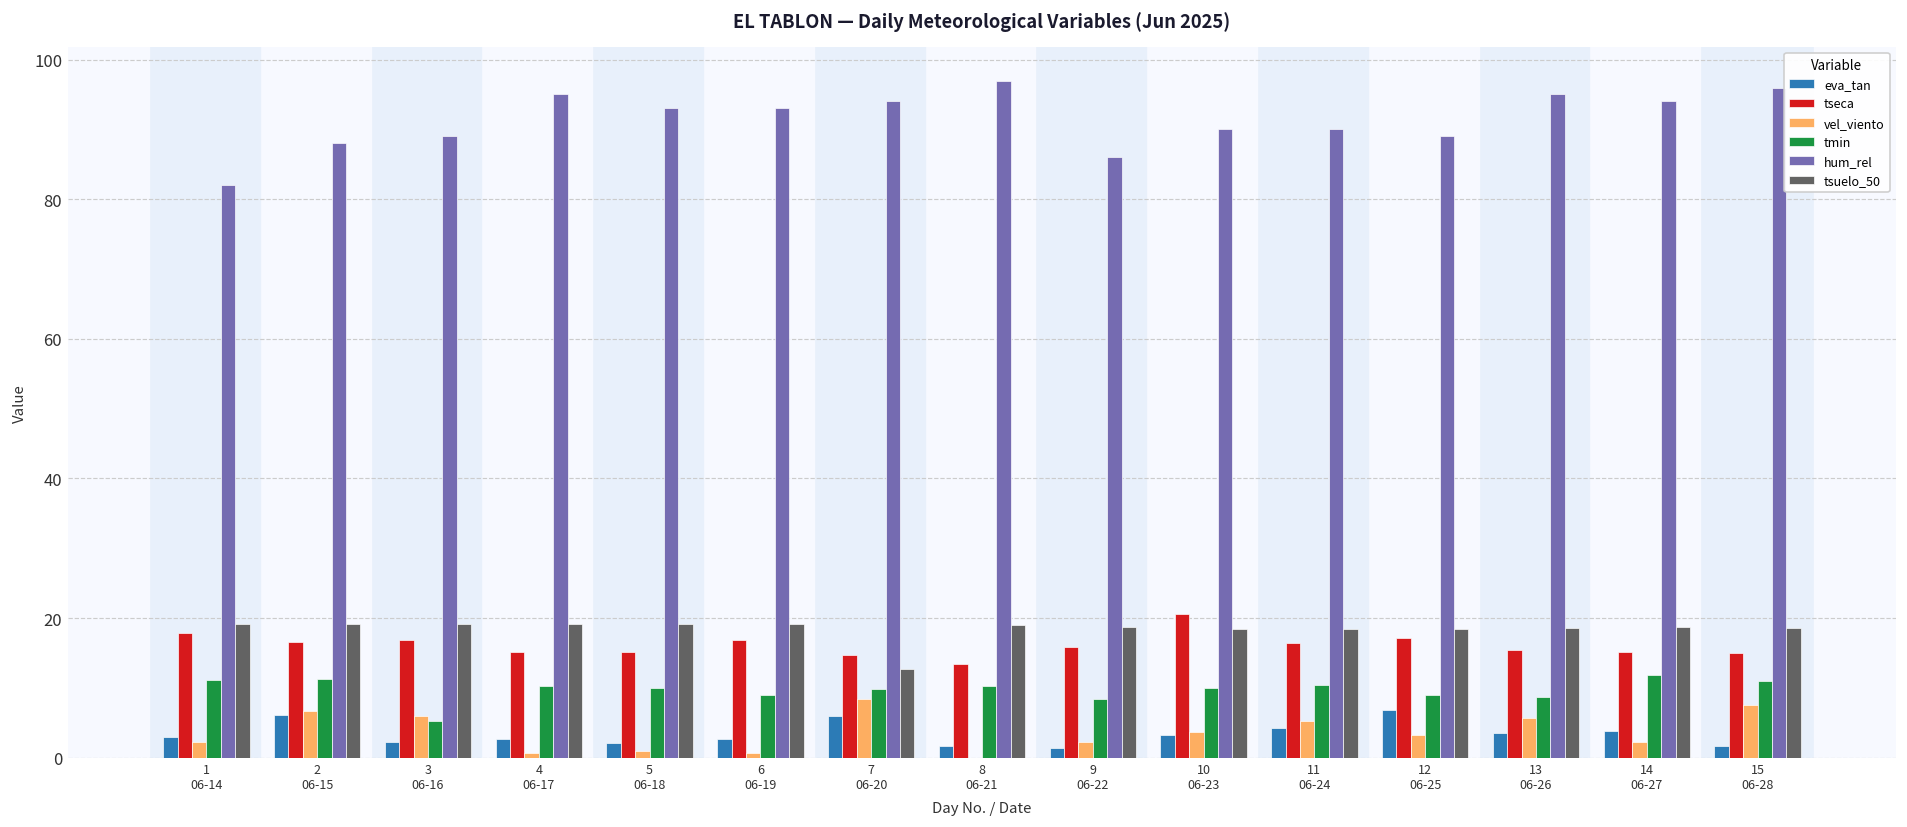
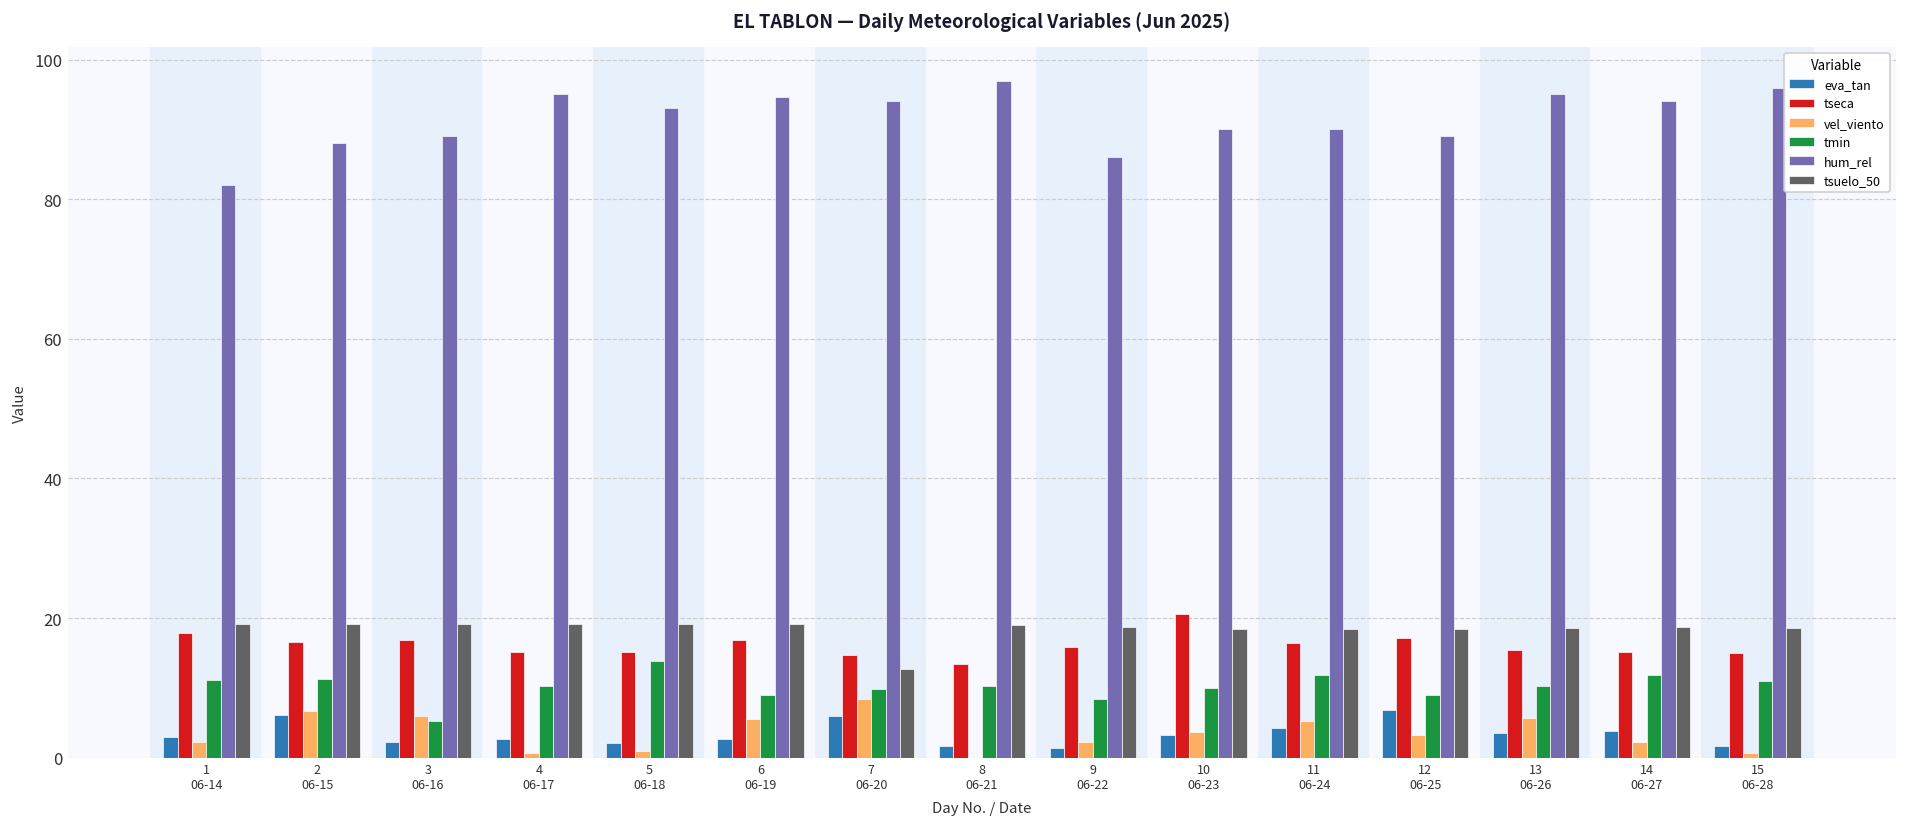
  {
    "eva_tan": {
      "1 06-14": 3,
      "2 06-15": 6,
      "3 06-16": 2,
      "4 06-17": 3,
      "5 06-18": 2,
      "6 06-19": 3,
      "7 06-20": 6,
      "8 06-21": 2,
      "9 06-22": 1,
      "10 06-23": 3,
      "11 06-24": 4,
      "12 06-25": 7,
      "13 06-26": 4,
      "14 06-27": 4,
      "15 06-28": 2
    },
    "tseca": {
      "1 06-14": 18,
      "2 06-15": 17,
      "3 06-16": 17,
      "4 06-17": 15,
      "5 06-18": 15,
      "6 06-19": 17,
      "7 06-20": 15,
      "8 06-21": 13,
      "9 06-22": 16,
      "10 06-23": 21,
      "11 06-24": 16,
      "12 06-25": 17,
      "13 06-26": 15,
      "14 06-27": 15,
      "15 06-28": 15
    },
    "vel_viento": {
      "1 06-14": 2,
      "2 06-15": 7,
      "3 06-16": 6,
      "4 06-17": 1,
      "5 06-18": 1,
-     "6 06-19": 1,
+     "6 06-19": 6,
      "7 06-20": 8,
      "8 06-21": 0,
      "9 06-22": 2,
      "10 06-23": 4,
      "11 06-24": 5,
      "12 06-25": 3,
      "13 06-26": 6,
      "14 06-27": 2,
-     "15 06-28": 8
+     "15 06-28": 1
    },
    "tmin": {
      "1 06-14": 11,
      "2 06-15": 11,
      "3 06-16": 5,
      "4 06-17": 10,
-     "5 06-18": 10,
+     "5 06-18": 14,
      "6 06-19": 9,
      "7 06-20": 10,
      "8 06-21": 10,
      "9 06-22": 8,
      "10 06-23": 10,
-     "11 06-24": 10,
+     "11 06-24": 12,
      "12 06-25": 9,
-     "13 06-26": 9,
+     "13 06-26": 10,
      "14 06-27": 12,
      "15 06-28": 11
    },
    "hum_rel": {
      "1 06-14": 82,
      "2 06-15": 88,
      "3 06-16": 89,
      "4 06-17": 95,
      "5 06-18": 93,
-     "6 06-19": 93,
+     "6 06-19": 95,
      "7 06-20": 94,
      "8 06-21": 97,
      "9 06-22": 86,
      "10 06-23": 90,
      "11 06-24": 90,
      "12 06-25": 89,
      "13 06-26": 95,
      "14 06-27": 94,
      "15 06-28": 96
    },
    "tsuelo_50": {
      "1 06-14": 19,
      "2 06-15": 19,
      "3 06-16": 19,
      "4 06-17": 19,
      "5 06-18": 19,
      "6 06-19": 19,
      "7 06-20": 13,
      "8 06-21": 19,
      "9 06-22": 19,
      "10 06-23": 19,
      "11 06-24": 19,
      "12 06-25": 19,
      "13 06-26": 19,
      "14 06-27": 19,
      "15 06-28": 19
    }
  }
